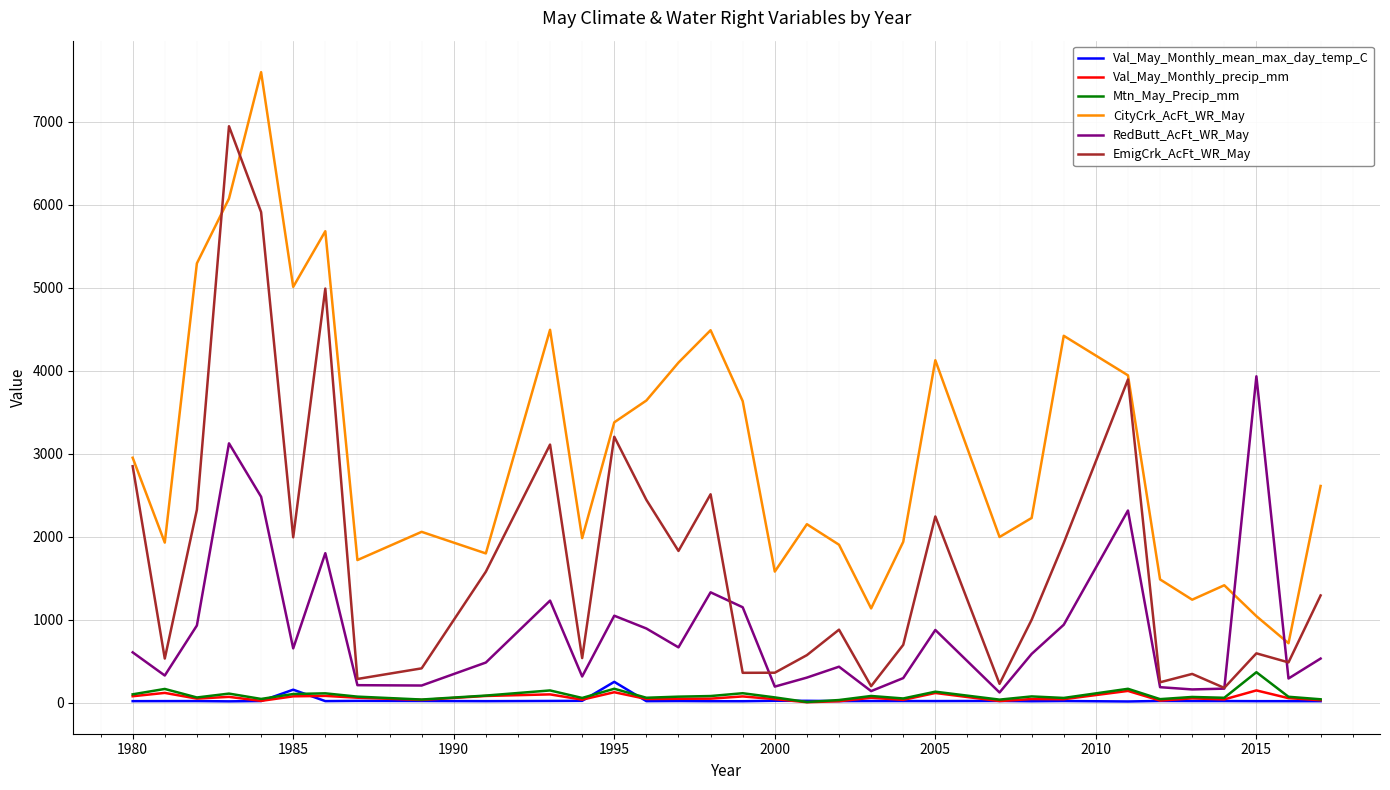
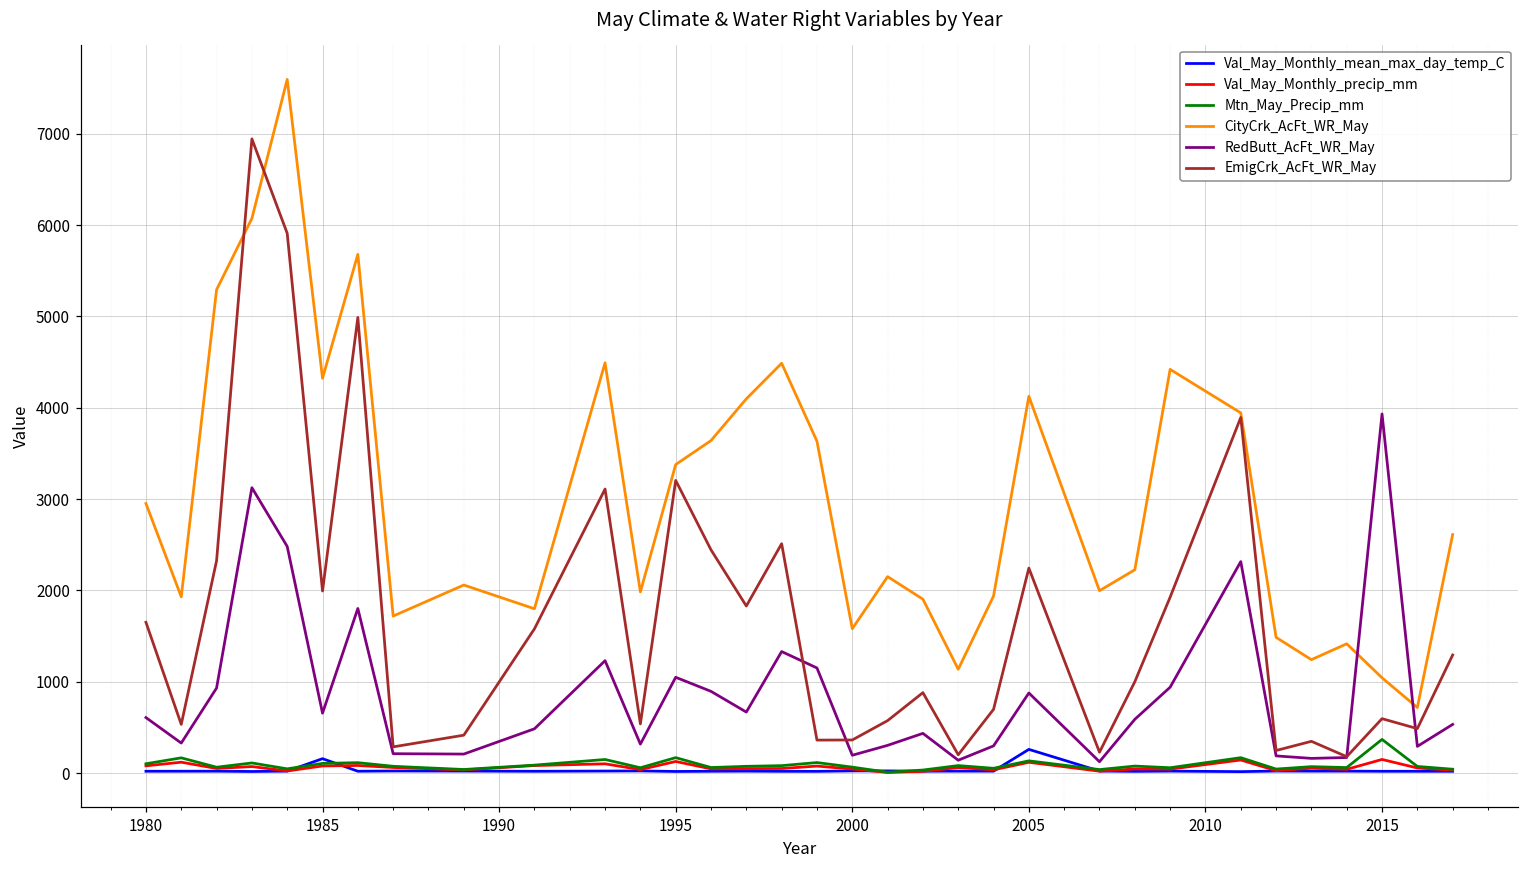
  {
    "Val_May_Monthly_mean_max_day_temp_C": {
      "1980": 0,
      "1985": 200,
-     "1995": 300,
-     "2005": 0,
+     "1995": 0,
+     "2005": 300,
      "2015": 0
    },
    "Val_May_Monthly_precip_mm": {
      "1995": 100,
      "2015": 100
    },
    "Mtn_May_Precip_mm": {
      "1995": 200,
      "2015": 400
    },
    "CityCrk_AcFt_WR_May": {
      "1980": 3000,
-     "1985": 5000,
+     "1985": 4300,
      "1995": 3400,
      "2000": 1600,
      "2005": 4100,
      "2015": 1000
    },
    "RedButt_AcFt_WR_May": {
      "1980": 600,
      "1985": 700,
      "1995": 1000,
      "2000": 200,
      "2005": 900,
      "2015": 3900
    },
    "EmigCrk_AcFt_WR_May": {
-     "1980": 2800,
+     "1980": 1700,
      "1985": 2000,
      "1995": 3200,
      "2000": 400,
      "2005": 2200,
      "2015": 600
    }
  }
